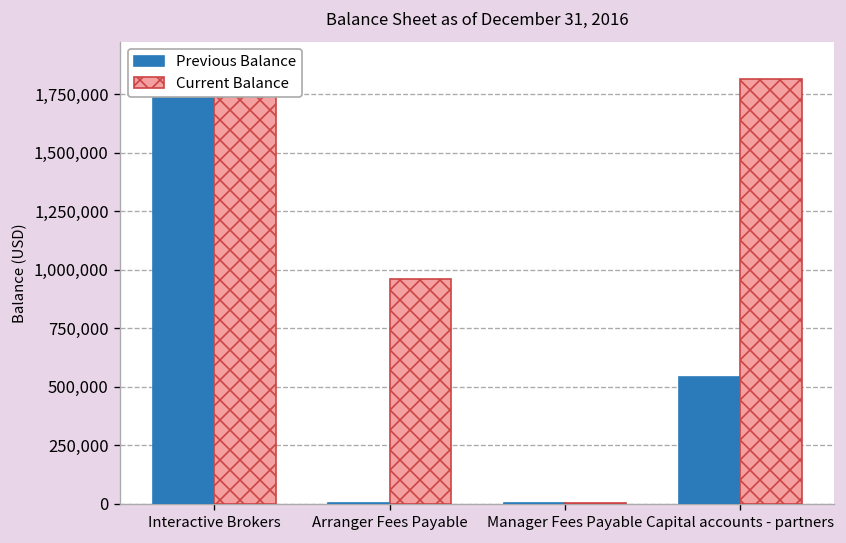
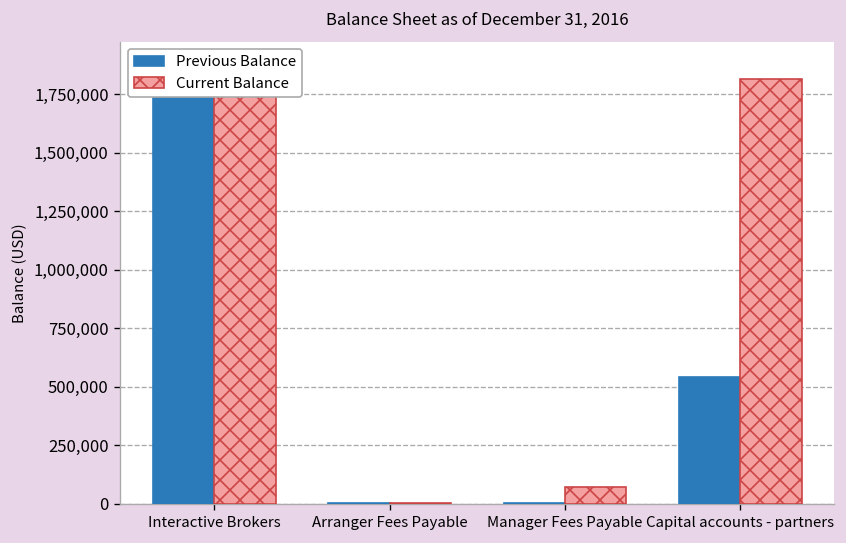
  {
    "Previous Balance": {
      "Capital accounts - partners": "540,000"
    },
    "Current Balance": {
-     "Arranger Fees Payable": "960,000",
-     "Manager Fees Payable": "0",
+     "Arranger Fees Payable": "0",
+     "Manager Fees Payable": "70,000",
      "Capital accounts - partners": "1,810,000"
    }
  }
